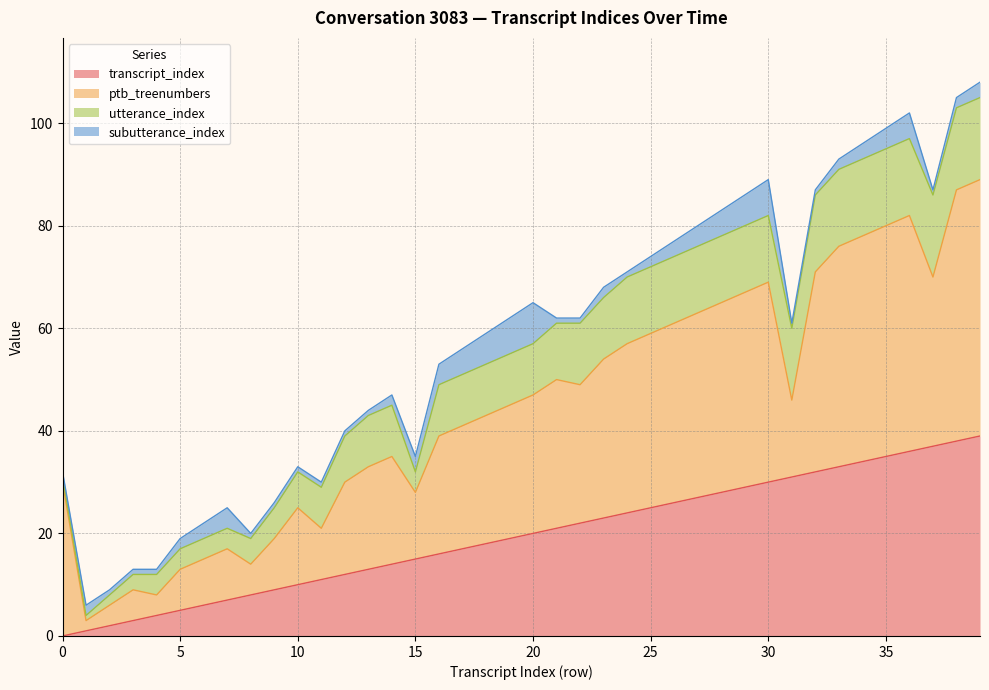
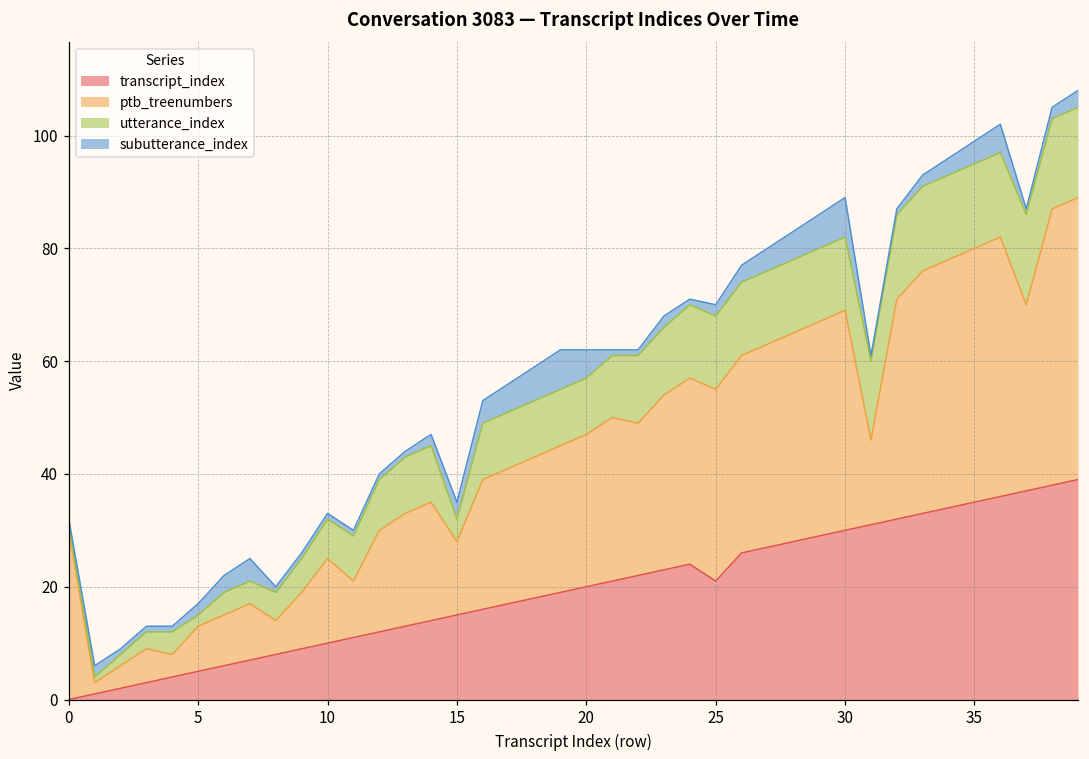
  {
    "transcript_index": {
      "0": 0,
      "5": 5,
      "10": 10,
      "15": 15,
      "20": 20,
-     "25": 25,
+     "25": 21,
      "30": 30,
      "35": 35
    },
    "ptb_treenumbers": {
      "0": 30,
      "5": 8,
      "10": 15,
      "15": 13,
      "20": 27,
      "25": 34,
      "30": 39,
      "35": 45
    },
    "utterance_index": {
      "0": 1,
-     "5": 4,
+     "5": 2,
      "10": 7,
      "15": 4,
      "20": 10,
      "25": 13,
      "30": 13,
      "35": 15
    },
    "subutterance_index": {
      "0": 1,
      "5": 2,
      "10": 1,
      "15": 3,
-     "20": 8,
+     "20": 5,
      "25": 2,
      "30": 7,
      "35": 4
    }
  }
